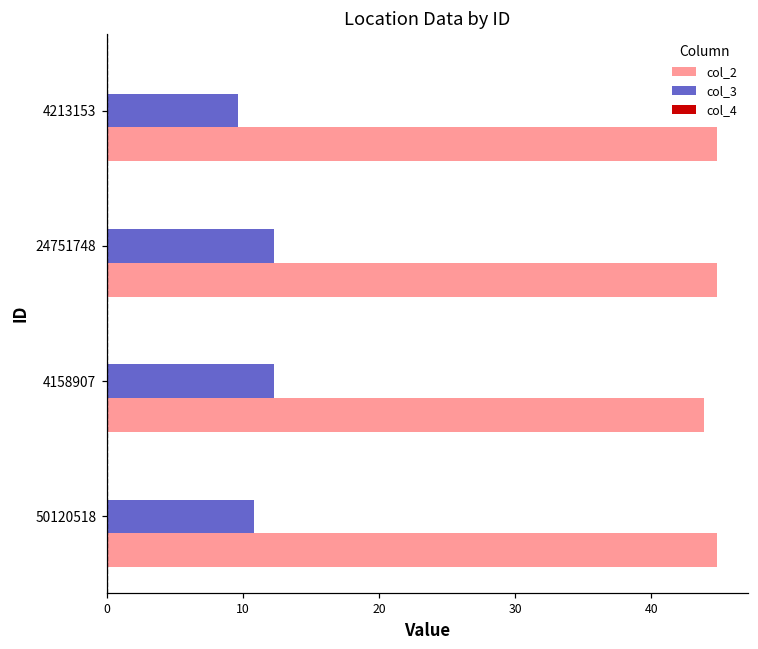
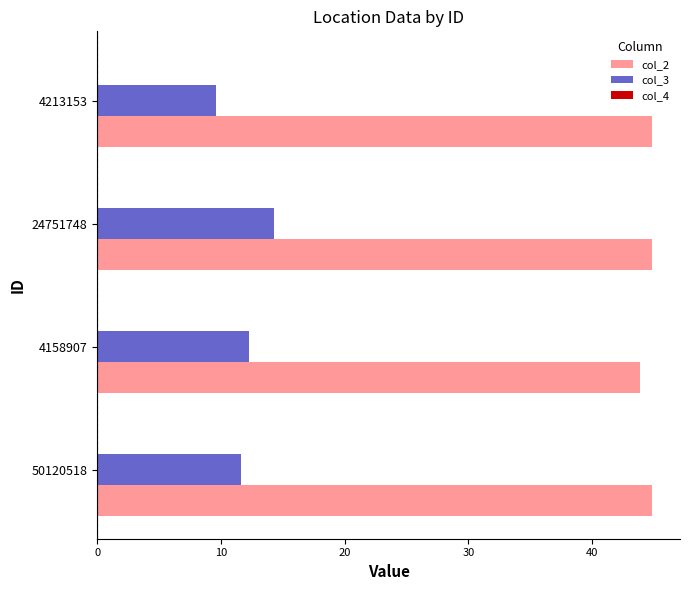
  {
    "col_2": {
      "4213153": 44.9,
      "24751748": 44.8,
      "4158907": 43.9,
      "50120518": 44.9
    },
    "col_3": {
      "4213153": 9.6,
-     "24751748": 12.2,
+     "24751748": 14.3,
      "4158907": 12.3,
-     "50120518": 10.8
+     "50120518": 11.6
    }
  }
